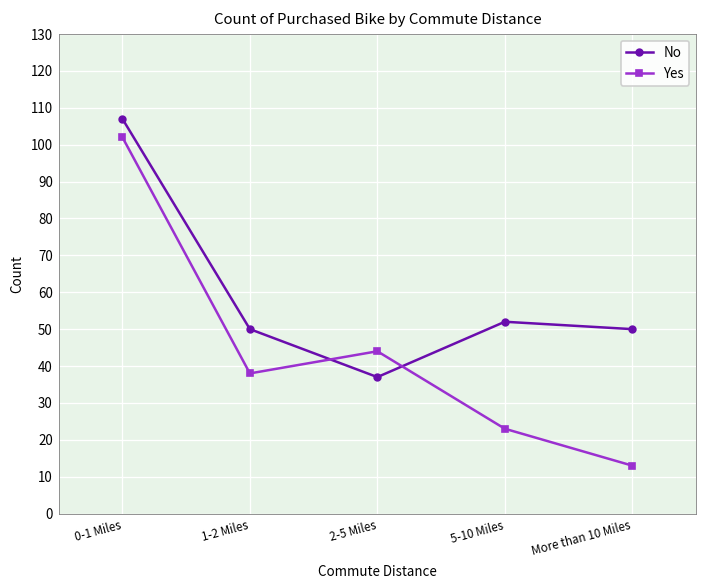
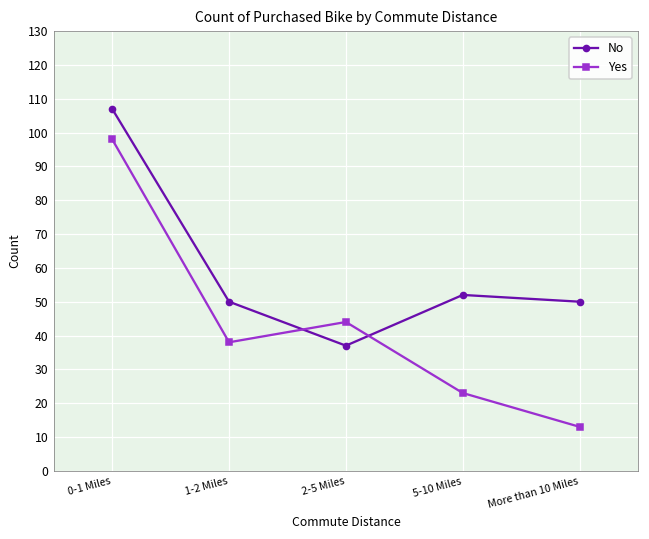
  {
    "No": {
      "0-1 Miles": 107,
      "1-2 Miles": 50,
      "2-5 Miles": 37,
      "5-10 Miles": 52,
      "More than 10 Miles": 50
    },
    "Yes": {
-     "0-1 Miles": 102,
+     "0-1 Miles": 98,
      "1-2 Miles": 38,
      "2-5 Miles": 44,
      "5-10 Miles": 23,
      "More than 10 Miles": 13
    }
  }
